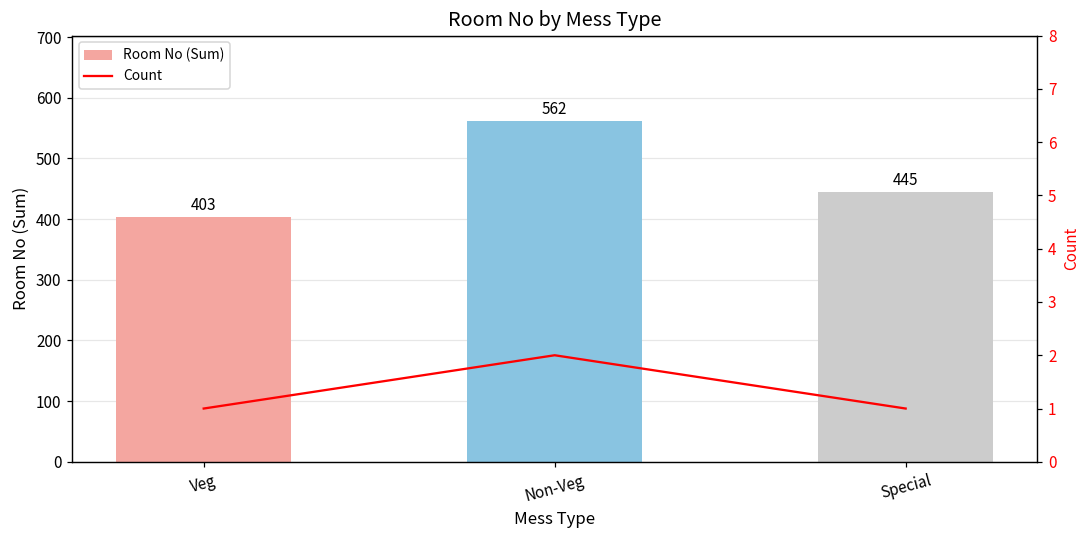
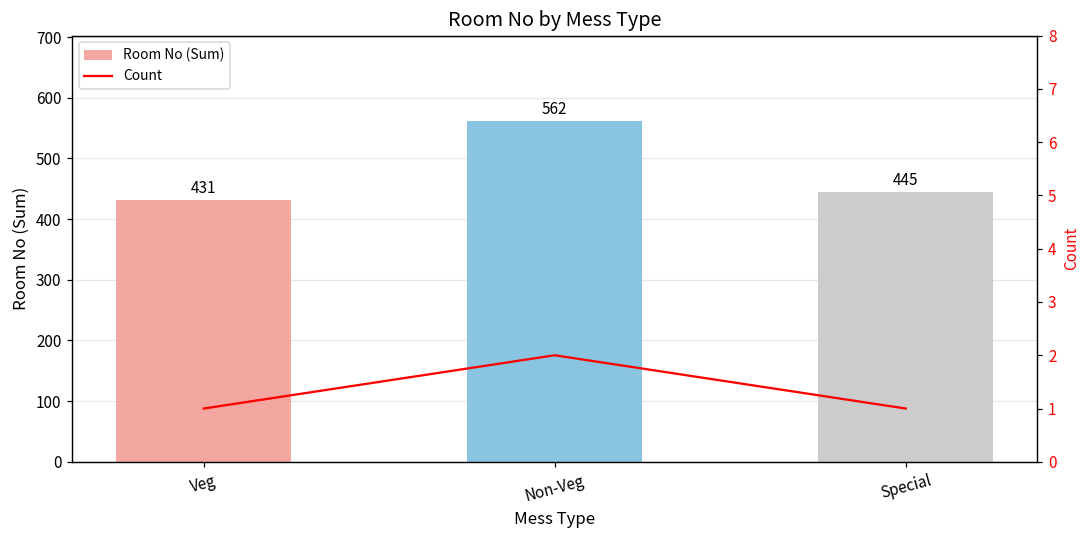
  {
    "Room No (Sum)": {
-     "Veg": 403,
+     "Veg": 431,
      "Non-Veg": 562,
      "Special": 445
    }
  }
